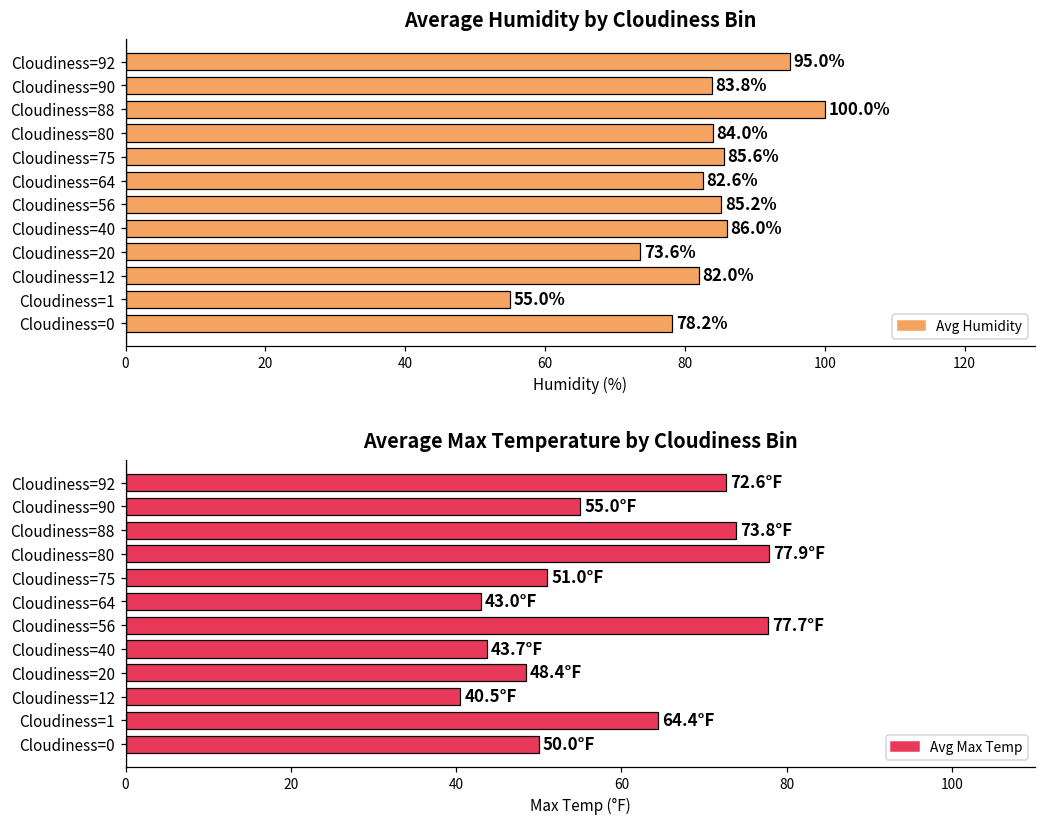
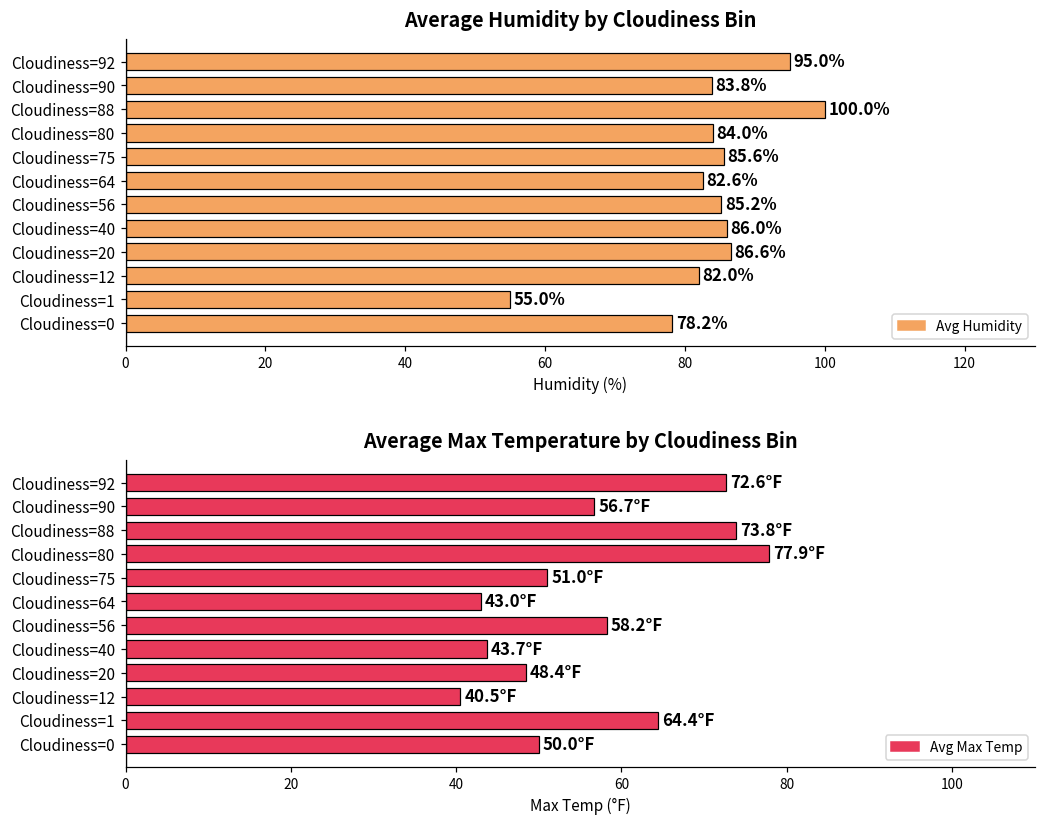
  {
    "Average Humidity by Cloudiness Bin": {
      "Cloudiness=92": "95.0%",
      "Cloudiness=90": "83.8%",
      "Cloudiness=88": "100.0%",
      "Cloudiness=80": "84.0%",
      "Cloudiness=75": "85.6%",
      "Cloudiness=64": "82.6%",
      "Cloudiness=56": "85.2%",
      "Cloudiness=40": "86.0%",
-     "Cloudiness=20": "73.6%",
+     "Cloudiness=20": "86.6%",
      "Cloudiness=12": "82.0%",
      "Cloudiness=1": "55.0%",
      "Cloudiness=0": "78.2%"
    },
    "Average Max Temperature by Cloudiness Bin": {
      "Cloudiness=92": "72.6°F",
-     "Cloudiness=90": "55.0°F",
+     "Cloudiness=90": "56.7°F",
      "Cloudiness=88": "73.8°F",
      "Cloudiness=80": "77.9°F",
      "Cloudiness=75": "51.0°F",
      "Cloudiness=64": "43.0°F",
-     "Cloudiness=56": "77.7°F",
+     "Cloudiness=56": "58.2°F",
      "Cloudiness=40": "43.7°F",
      "Cloudiness=20": "48.4°F",
      "Cloudiness=12": "40.5°F",
      "Cloudiness=1": "64.4°F",
      "Cloudiness=0": "50.0°F"
    }
  }
